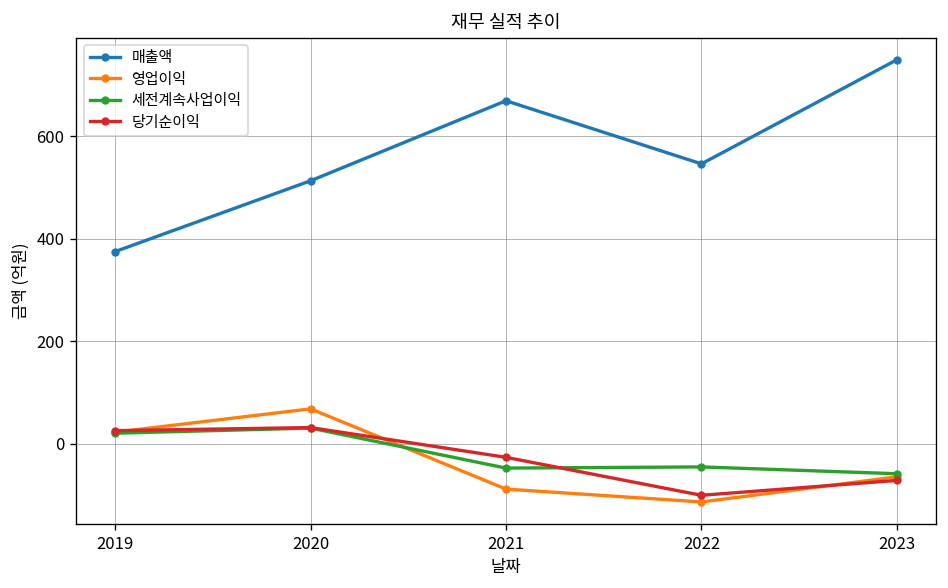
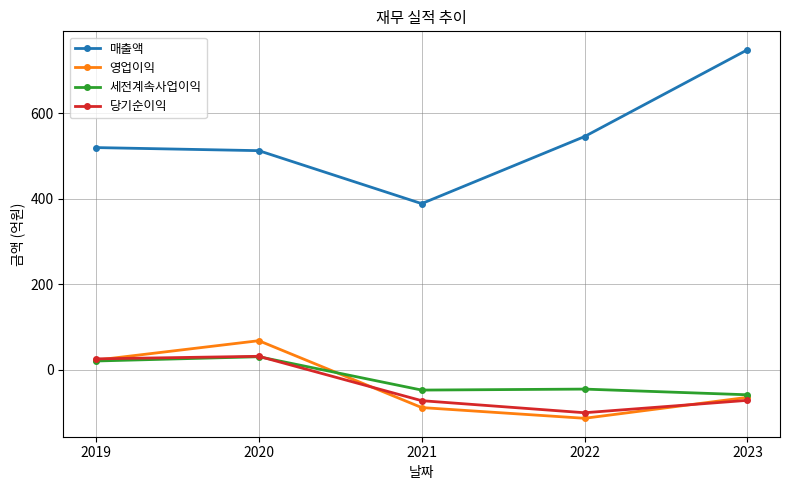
  {
    "매출액": {
-     "2019": 380,
+     "2019": 520,
      "2020": 510,
-     "2021": 670,
+     "2021": 390,
      "2022": 550,
      "2023": 750
    },
    "영업이익": {
      "2020": 70,
      "2021": -90,
      "2022": -110
    },
    "세전계속사업이익": {
      "2021": -50,
      "2022": -40
    },
    "당기순이익": {
-     "2021": -30,
+     "2021": -70,
      "2022": -100,
      "2023": -70
    }
  }
